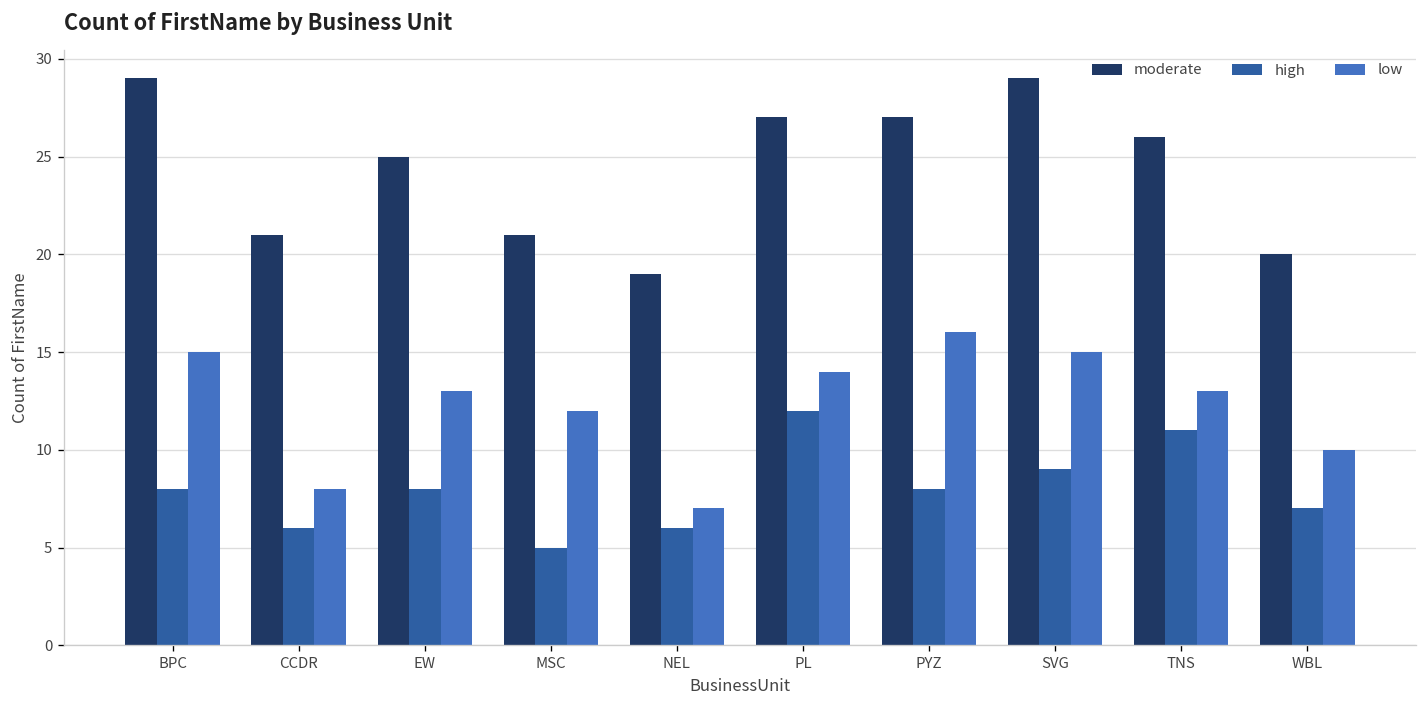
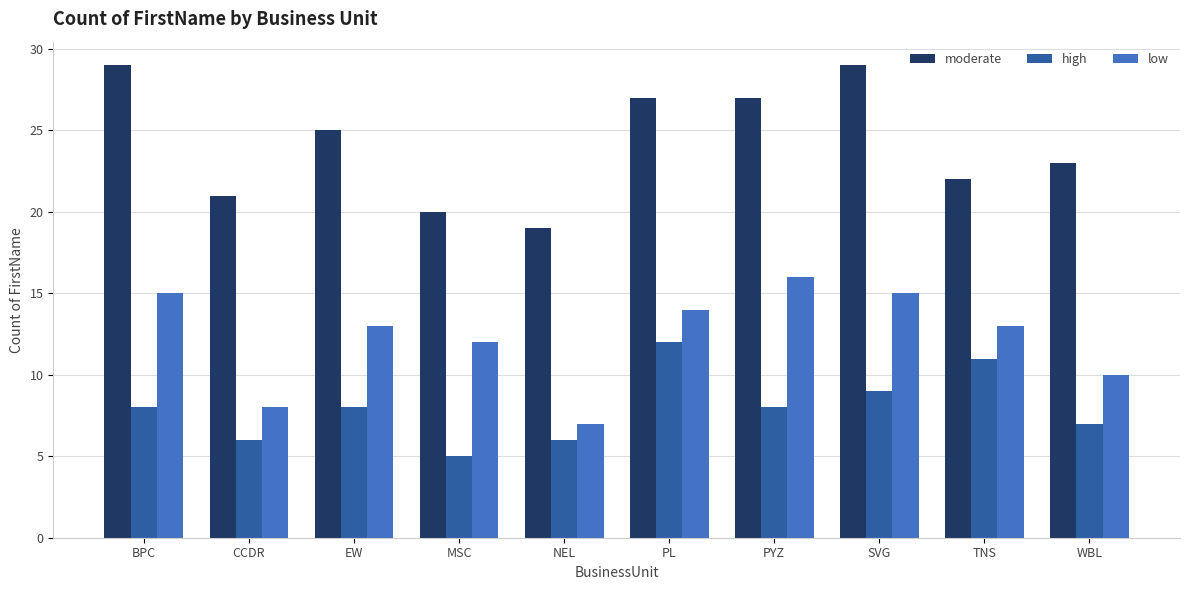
  {
    "moderate": {
      "BPC": 29,
      "CCDR": 21,
      "EW": 25,
-     "MSC": 21,
+     "MSC": 20,
      "NEL": 19,
      "PL": 27,
      "PYZ": 27,
      "SVG": 29,
-     "TNS": 26,
-     "WBL": 20
+     "TNS": 22,
+     "WBL": 23
    }
  }
